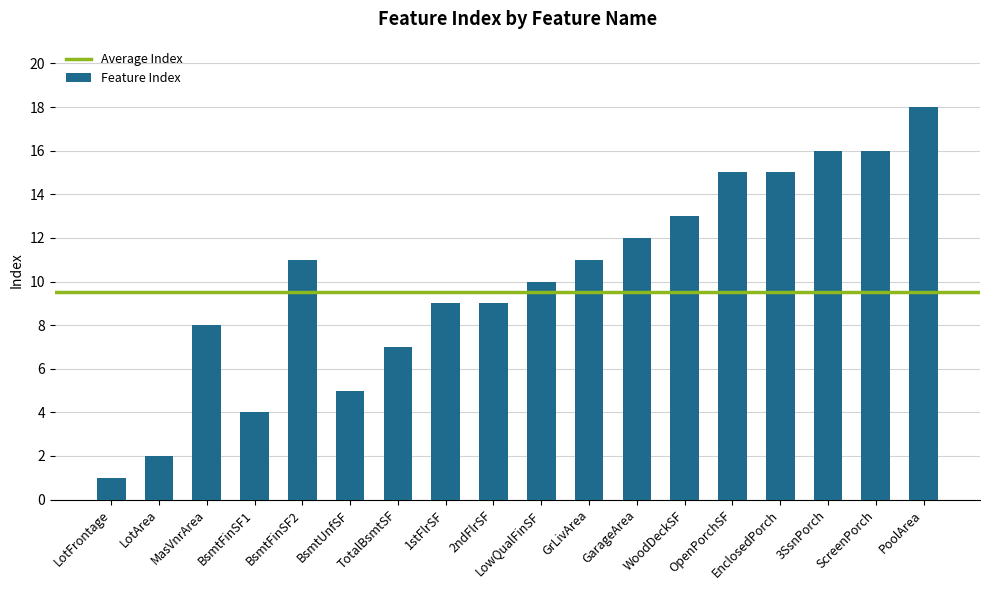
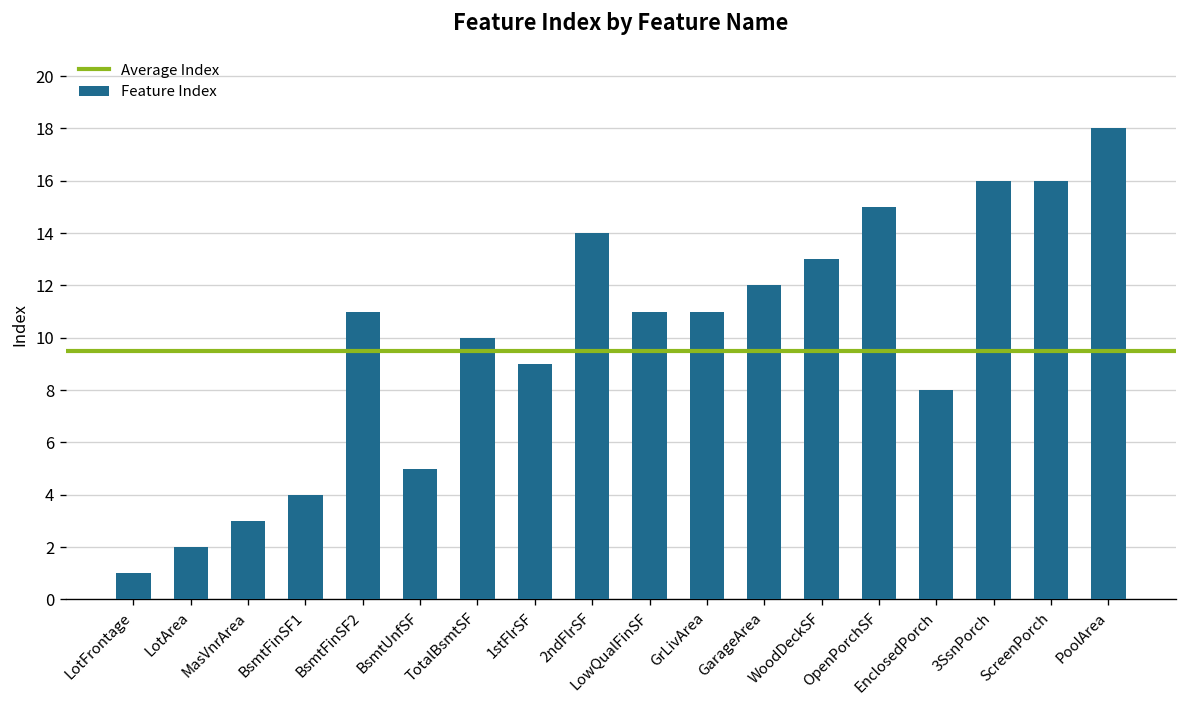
  {
    "LotFrontage": 1,
    "LotArea": 2,
-   "MasVnrArea": 8,
+   "MasVnrArea": 3,
    "BsmtFinSF1": 4,
    "BsmtFinSF2": 11,
    "BsmtUnfSF": 5,
-   "TotalBsmtSF": 7,
+   "TotalBsmtSF": 10,
    "1stFlrSF": 9,
-   "2ndFlrSF": 9,
-   "LowQualFinSF": 10,
+   "2ndFlrSF": 14,
+   "LowQualFinSF": 11,
    "GrLivArea": 11,
    "GarageArea": 12,
    "WoodDeckSF": 13,
    "OpenPorchSF": 15,
-   "EnclosedPorch": 15,
+   "EnclosedPorch": 8,
    "3SsnPorch": 16,
    "ScreenPorch": 16,
    "PoolArea": 18
  }
